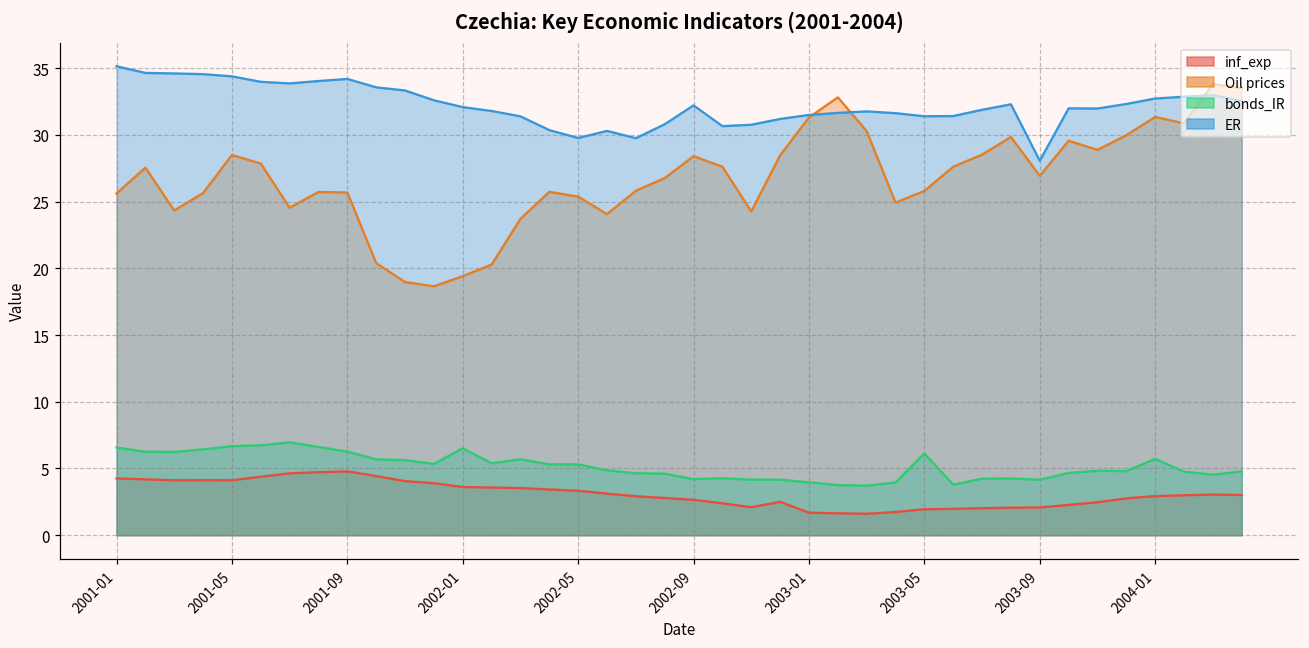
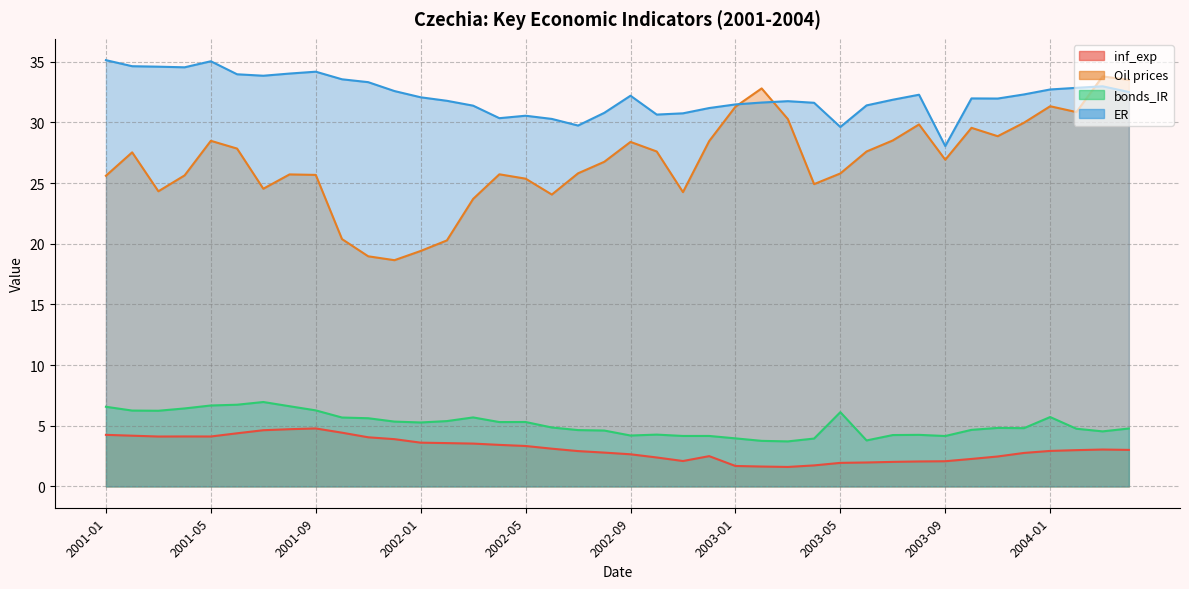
  {
    "bonds_IR": {
      "2001-01": 6.6,
      "2001-05": 6.7,
      "2001-09": 6.3,
-     "2002-01": 6.5,
+     "2002-01": 5.3,
      "2002-05": 5.3,
      "2002-09": 4.2,
      "2003-01": 4.0,
      "2003-05": 6.1,
      "2003-09": 4.2,
      "2004-01": 5.7
    },
    "ER": {
      "2001-01": 35.1,
-     "2001-05": 34.4,
+     "2001-05": 35.0,
      "2001-09": 34.2,
      "2002-01": 32.1,
-     "2002-05": 29.8,
+     "2002-05": 30.6,
      "2002-09": 32.2,
-     "2003-05": 31.4,
+     "2003-05": 29.6,
      "2003-09": 28.1,
      "2004-01": 32.7
    }
  }
